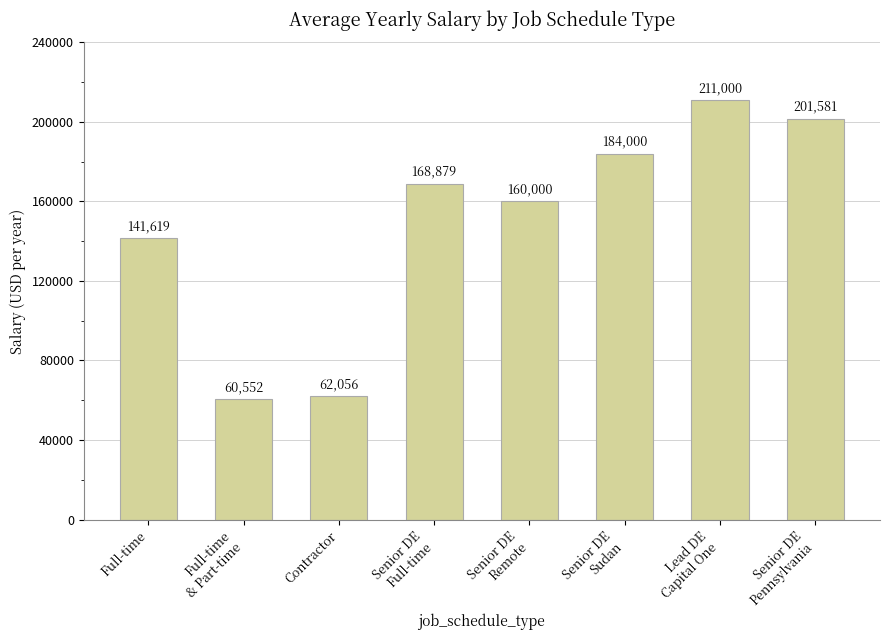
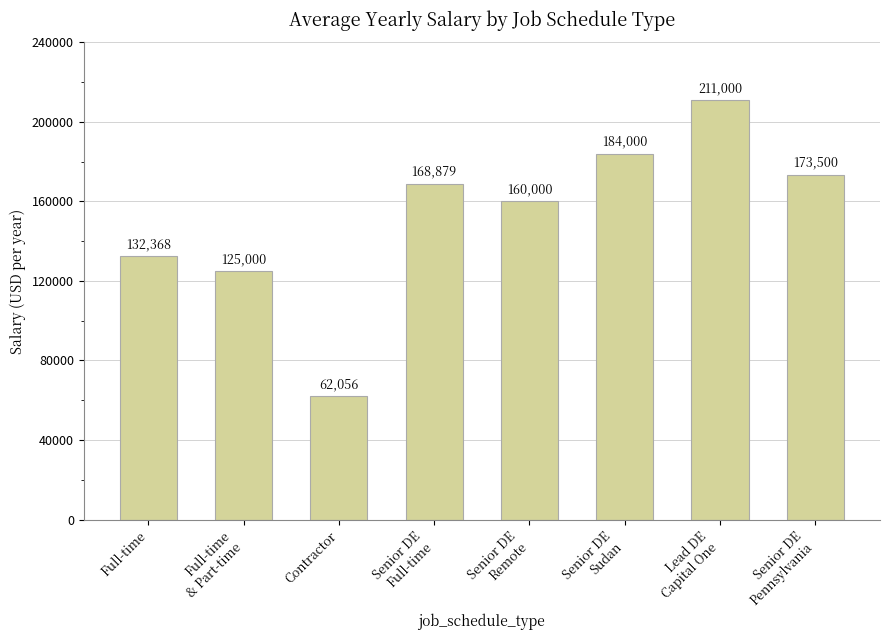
  {
-   "Full-time": "141,619",
-   "Full-time & Part-time": "60,552",
+   "Full-time": "132,368",
+   "Full-time & Part-time": "125,000",
    "Contractor": "62,056",
    "Senior DE Full-time": "168,879",
    "Senior DE Remote": "160,000",
    "Senior DE Sudan": "184,000",
    "Lead DE Capital One": "211,000",
-   "Senior DE Pennsylvania": "201,581"
+   "Senior DE Pennsylvania": "173,500"
  }
